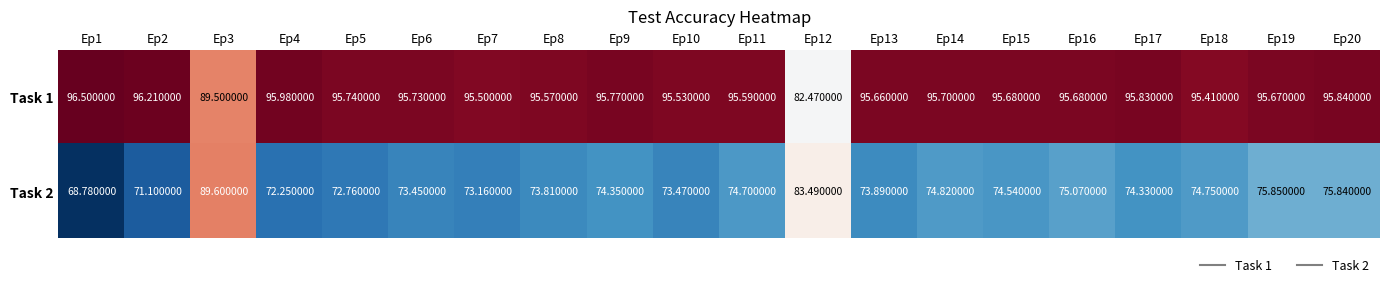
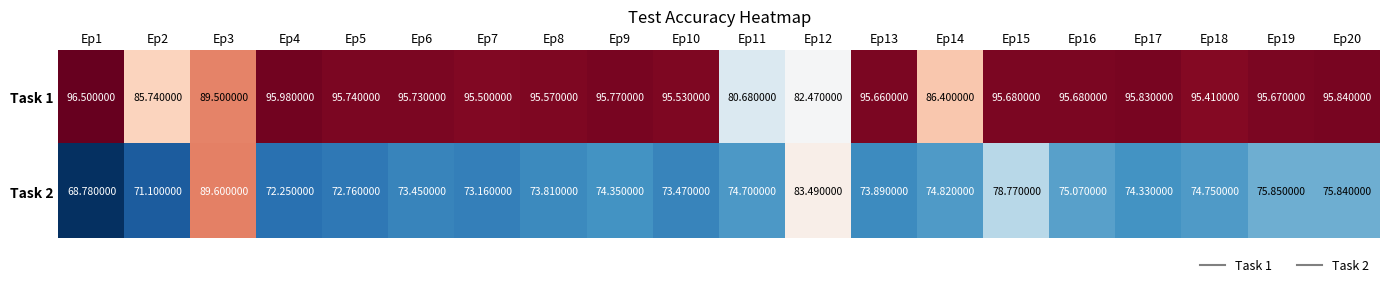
  {
    "Task 1": {
      "Ep1": 96.500000,
-     "Ep2": 96.210000,
+     "Ep2": 85.740000,
      "Ep3": 89.500000,
      "Ep4": 95.980000,
      "Ep5": 95.740000,
      "Ep6": 95.730000,
      "Ep7": 95.500000,
      "Ep8": 95.570000,
      "Ep9": 95.770000,
      "Ep10": 95.530000,
-     "Ep11": 95.590000,
+     "Ep11": 80.680000,
      "Ep12": 82.470000,
      "Ep13": 95.660000,
-     "Ep14": 95.700000,
+     "Ep14": 86.400000,
      "Ep15": 95.680000,
      "Ep16": 95.680000,
      "Ep17": 95.830000,
      "Ep18": 95.410000,
      "Ep19": 95.670000,
      "Ep20": 95.840000
    },
    "Task 2": {
      "Ep1": 68.780000,
      "Ep2": 71.100000,
      "Ep3": 89.600000,
      "Ep4": 72.250000,
      "Ep5": 72.760000,
      "Ep6": 73.450000,
      "Ep7": 73.160000,
      "Ep8": 73.810000,
      "Ep9": 74.350000,
      "Ep10": 73.470000,
      "Ep11": 74.700000,
      "Ep12": 83.490000,
      "Ep13": 73.890000,
      "Ep14": 74.820000,
-     "Ep15": 74.540000,
+     "Ep15": 78.770000,
      "Ep16": 75.070000,
      "Ep17": 74.330000,
      "Ep18": 74.750000,
      "Ep19": 75.850000,
      "Ep20": 75.840000
    }
  }
